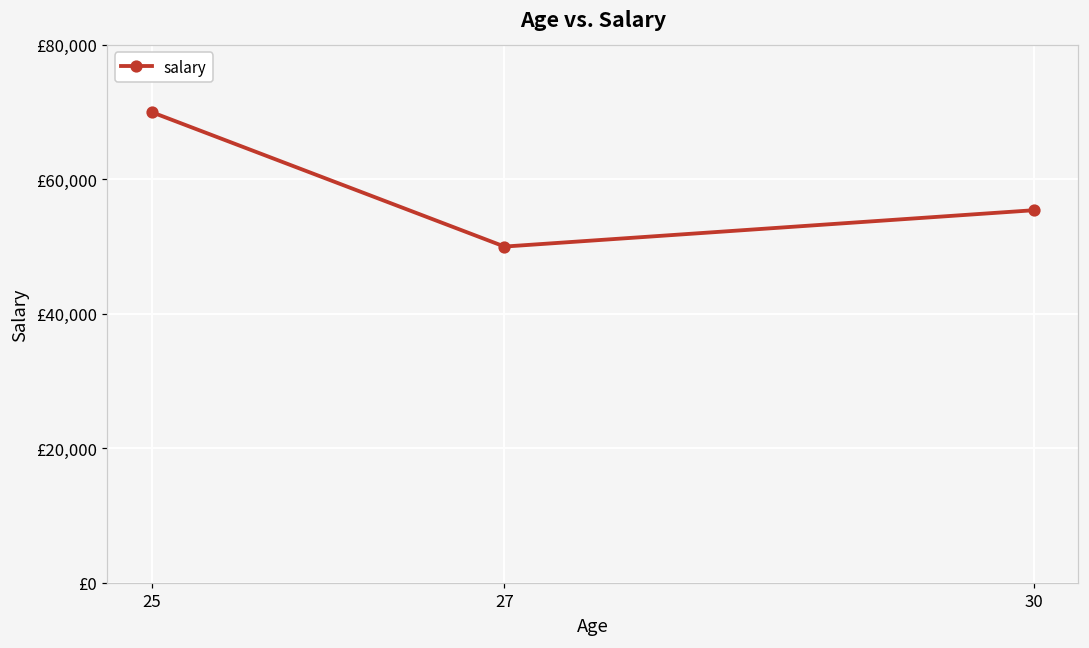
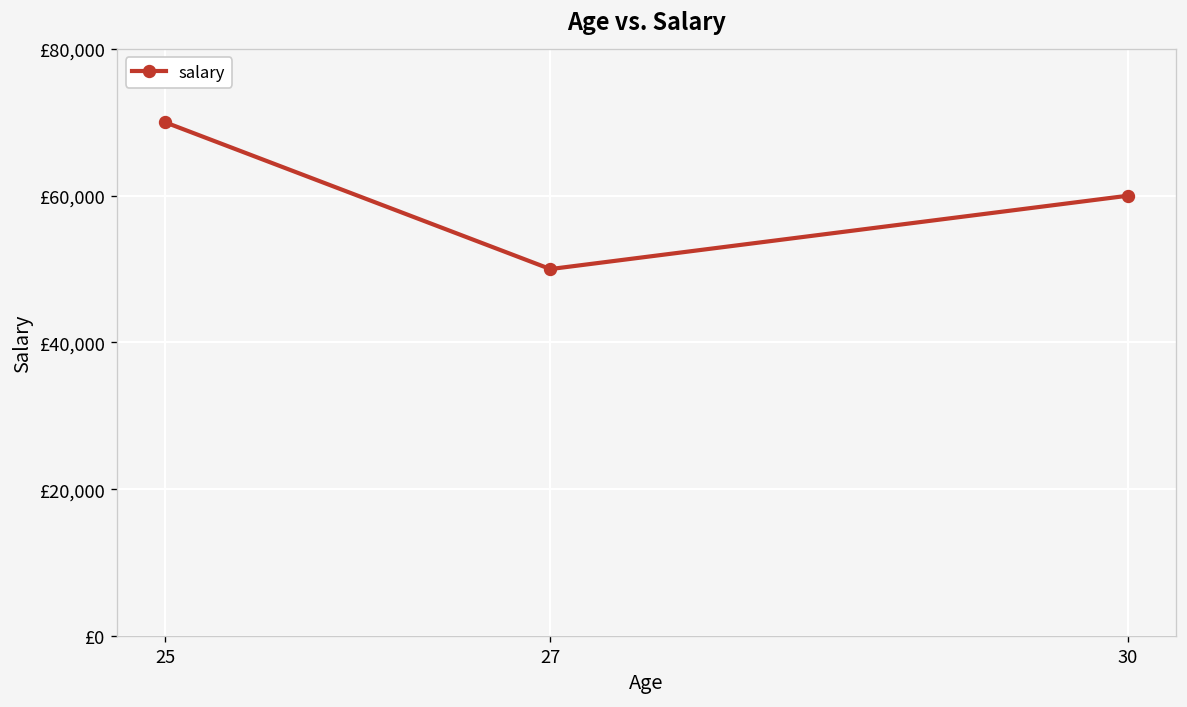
  {
    "25": "£70,000",
    "27": "£50,000",
-   "30": "£55,000"
+   "30": "£60,000"
  }
